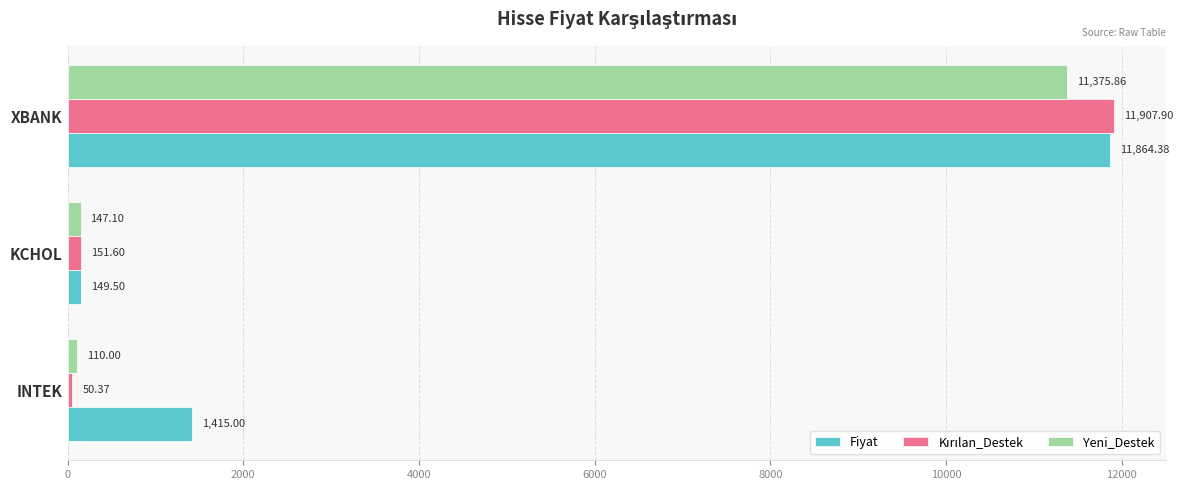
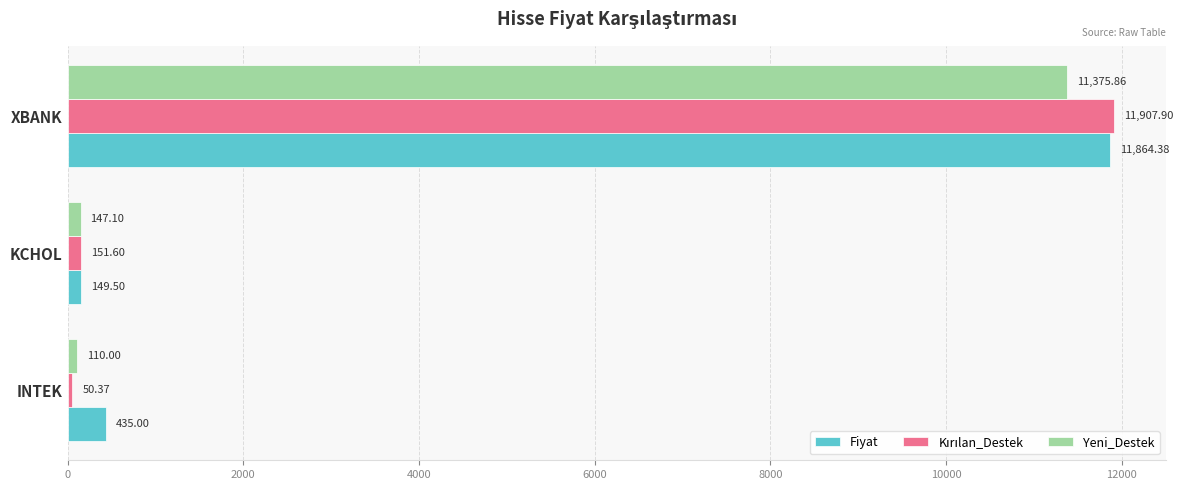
  {
    "Fiyat": {
      "XBANK": "11,864.38",
      "KCHOL": "149.50",
-     "INTEK": "1,415.00"
+     "INTEK": "435.00"
    },
    "Kırılan_Destek": {
      "XBANK": "11,907.90",
      "KCHOL": "151.60",
      "INTEK": "50.37"
    },
    "Yeni_Destek": {
      "XBANK": "11,375.86",
      "KCHOL": "147.10",
      "INTEK": "110.00"
    }
  }
